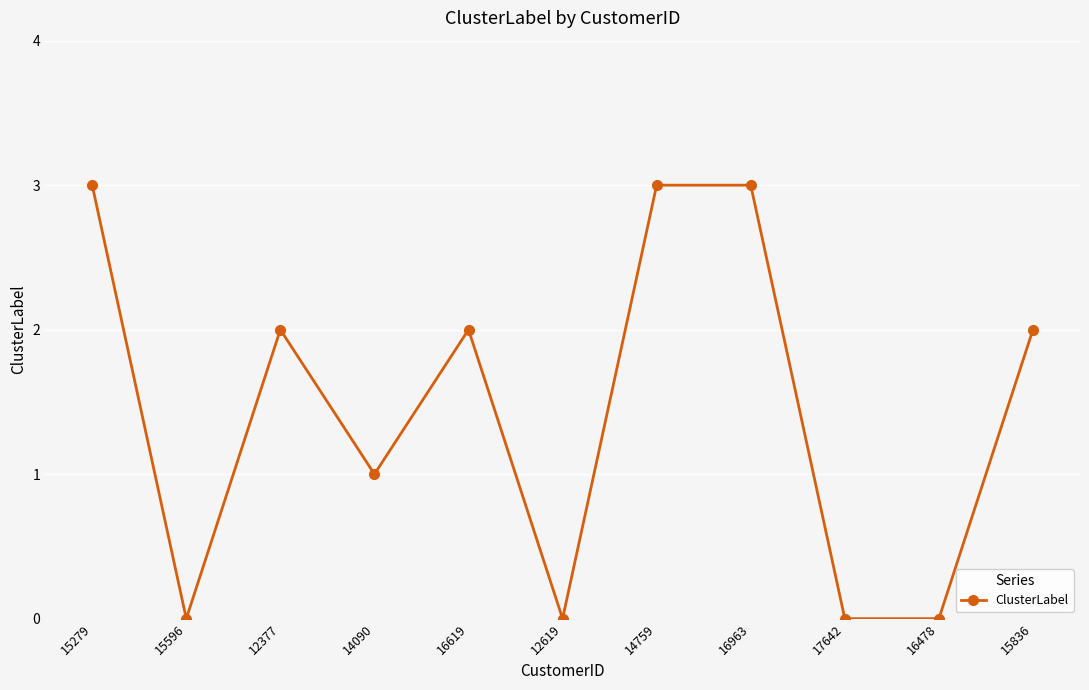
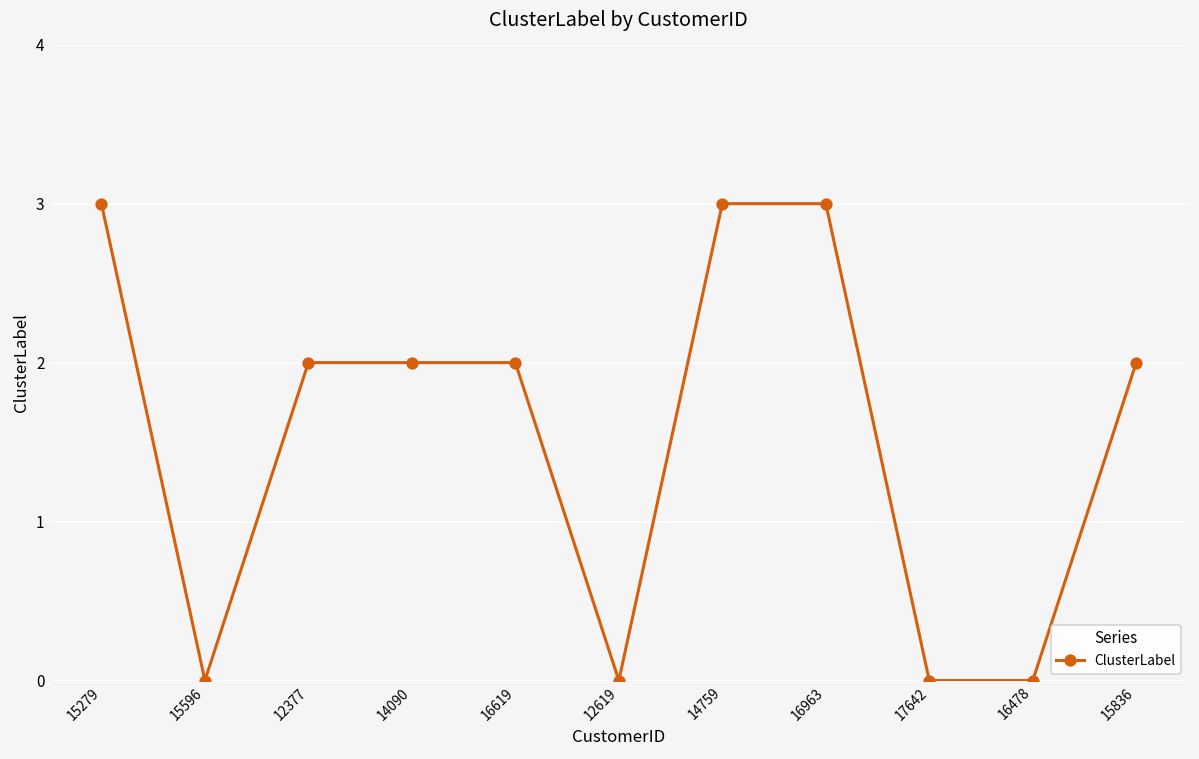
  {
    "15279": 3,
    "15596": 0,
    "12377": 2,
-   "14090": 1,
+   "14090": 2,
    "16619": 2,
    "12619": 0,
    "14759": 3,
    "16963": 3,
    "17642": 0,
    "16478": 0,
    "15836": 2
  }
